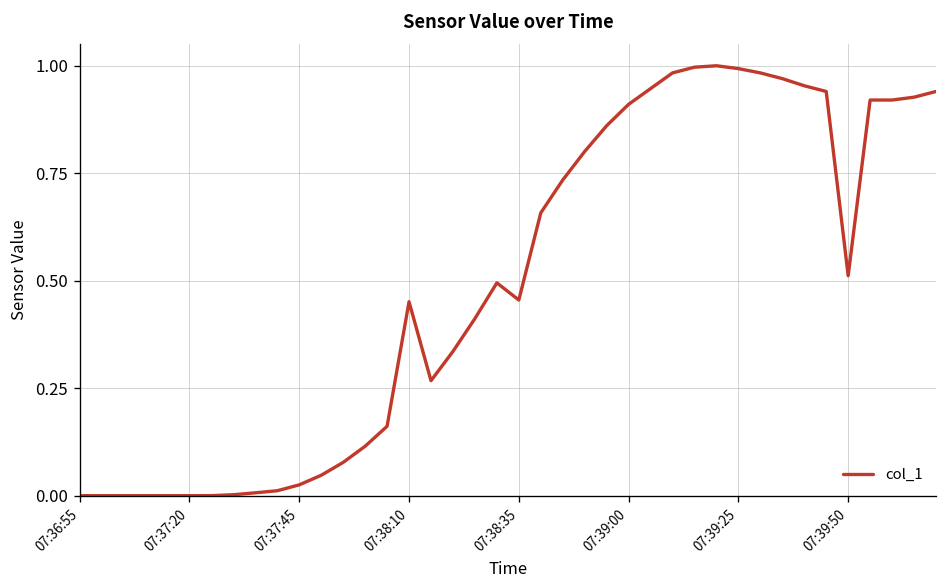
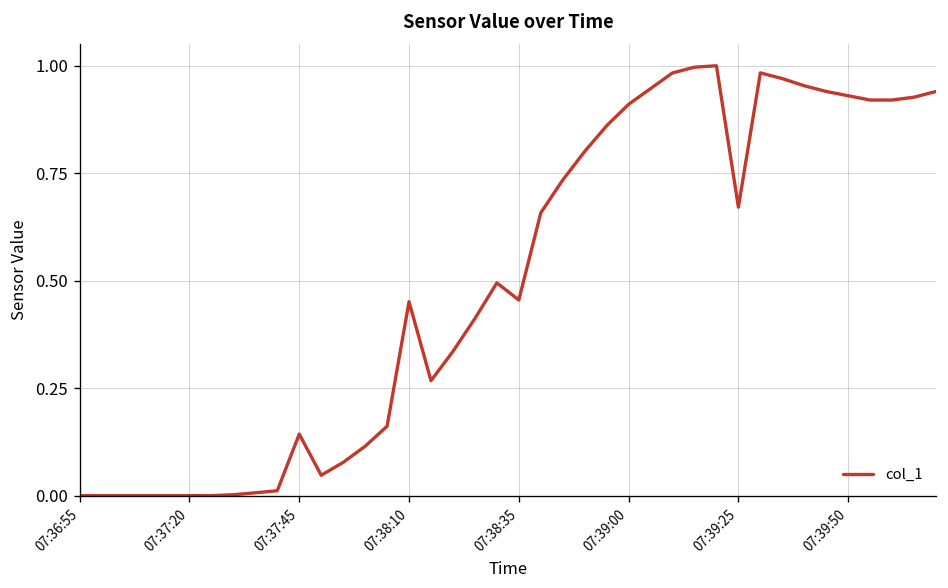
  {
    "07:36:55": 0.00,
    "07:37:20": 0.00,
-   "07:37:45": 0.03,
+   "07:37:45": 0.14,
    "07:38:10": 0.45,
    "07:38:35": 0.46,
    "07:39:00": 0.91,
-   "07:39:25": 0.99,
-   "07:39:50": 0.51
+   "07:39:25": 0.67,
+   "07:39:50": 0.93
  }
